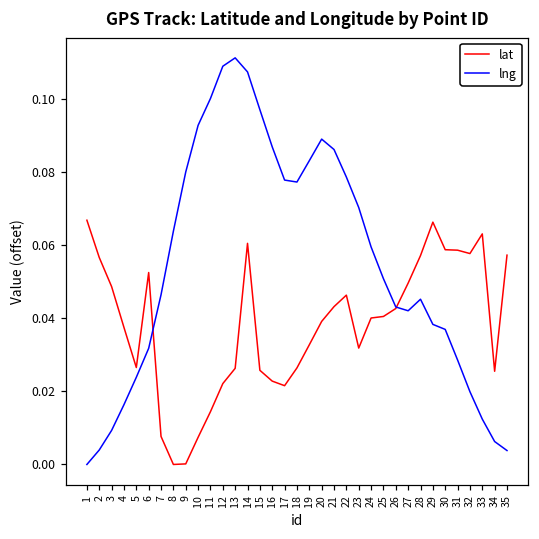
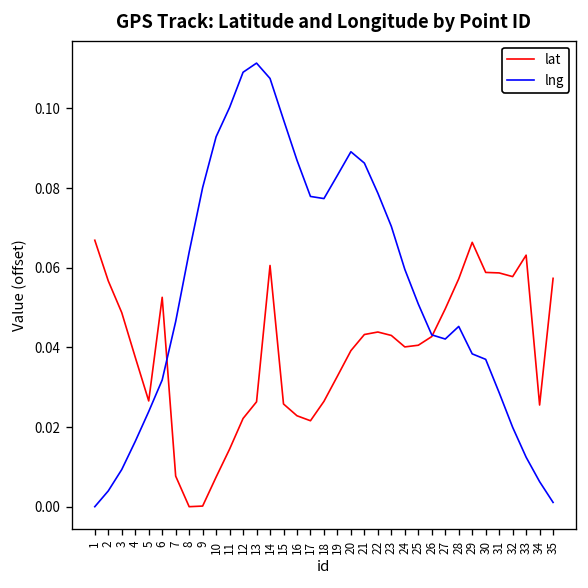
  {
    "lat": {
      "1": 0.067,
      "2": 0.057,
      "3": 0.049,
      "4": 0.038,
      "5": 0.027,
      "6": 0.053,
      "7": 0.008,
      "8": 0.000,
      "9": 0.000,
      "10": 0.007,
      "11": 0.014,
      "12": 0.022,
      "13": 0.026,
      "14": 0.061,
      "15": 0.026,
      "16": 0.023,
      "17": 0.022,
      "18": 0.026,
      "19": 0.033,
      "20": 0.039,
      "21": 0.043,
-     "22": 0.046,
-     "23": 0.032,
+     "22": 0.044,
+     "23": 0.043,
      "24": 0.040,
      "25": 0.041,
      "27": 0.050,
      "28": 0.057,
      "29": 0.066,
      "30": 0.059,
      "31": 0.059,
      "32": 0.058,
      "33": 0.063,
      "34": 0.026,
      "35": 0.057
    },
    "lng": {
      "1": 0.000,
      "2": 0.004,
      "3": 0.009,
      "4": 0.016,
      "5": 0.024,
      "6": 0.032,
      "7": 0.046,
      "8": 0.064,
      "9": 0.080,
      "10": 0.093,
      "11": 0.100,
      "12": 0.109,
      "13": 0.111,
      "14": 0.108,
      "15": 0.097,
      "16": 0.087,
      "17": 0.078,
      "18": 0.077,
      "19": 0.083,
      "20": 0.089,
      "21": 0.086,
      "22": 0.079,
      "23": 0.070,
      "24": 0.060,
      "25": 0.051,
      "27": 0.042,
      "28": 0.045,
      "29": 0.038,
      "30": 0.037,
      "31": 0.029,
      "32": 0.020,
      "33": 0.012,
      "34": 0.006,
-     "35": 0.004
+     "35": 0.001
    }
  }
